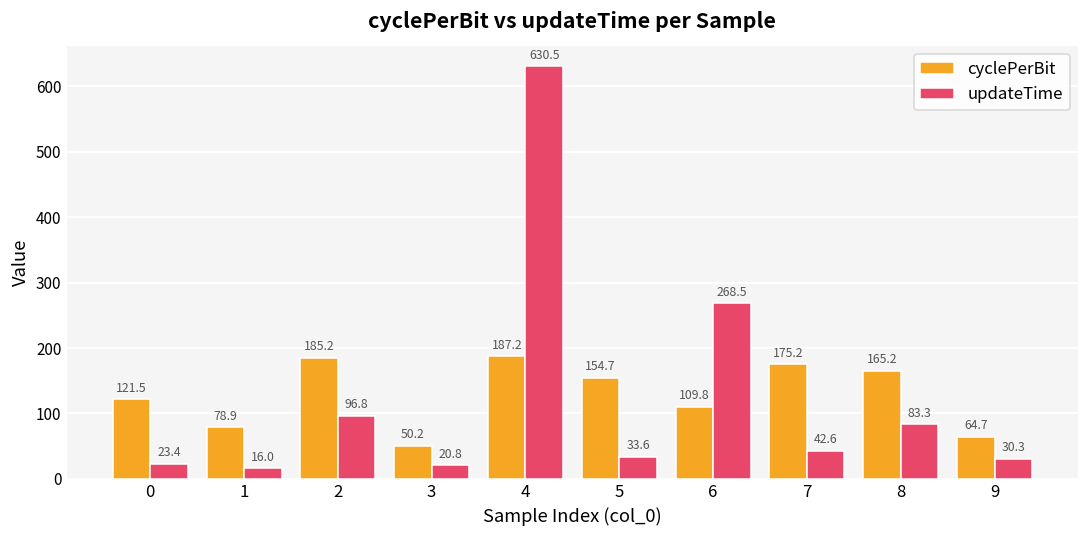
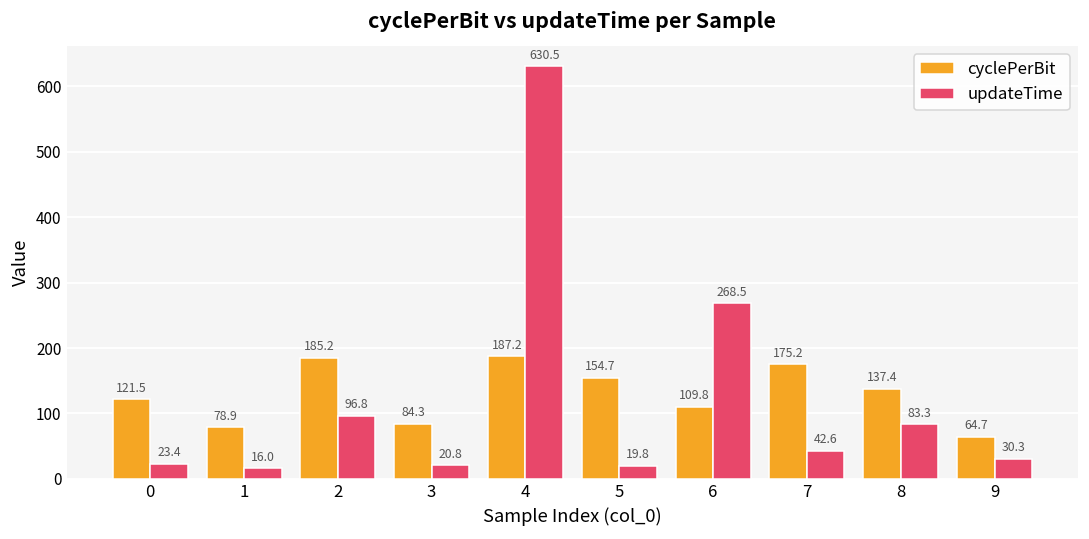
  {
    "cyclePerBit": {
      "0": 121.5,
      "1": 78.9,
      "2": 185.2,
-     "3": 50.2,
+     "3": 84.3,
      "4": 187.2,
      "5": 154.7,
      "6": 109.8,
      "7": 175.2,
-     "8": 165.2,
+     "8": 137.4,
      "9": 64.7
    },
    "updateTime": {
      "0": 23.4,
      "1": 16.0,
      "2": 96.8,
      "3": 20.8,
      "4": 630.5,
-     "5": 33.6,
+     "5": 19.8,
      "6": 268.5,
      "7": 42.6,
      "8": 83.3,
      "9": 30.3
    }
  }
